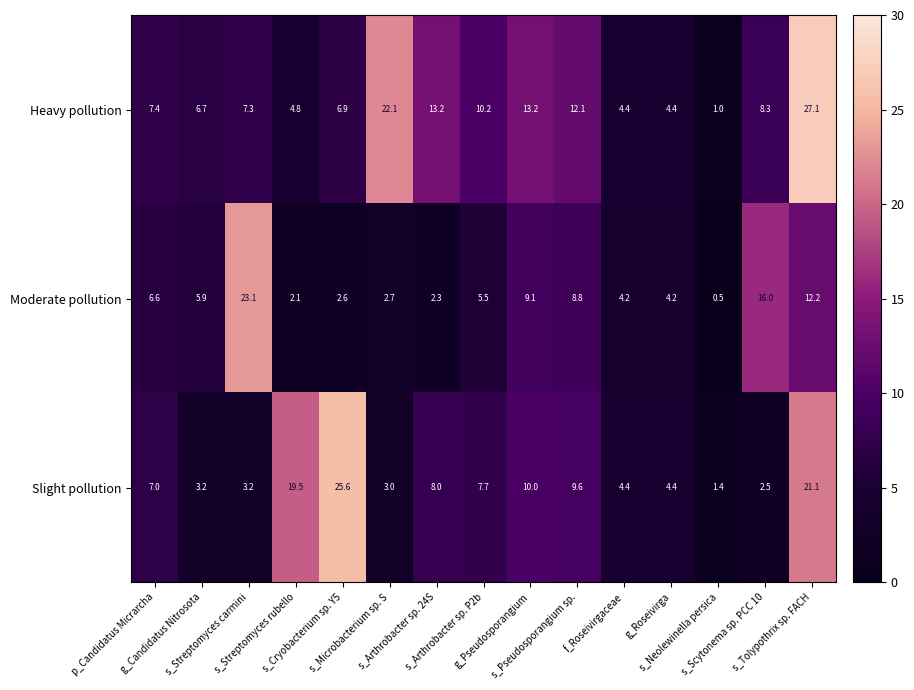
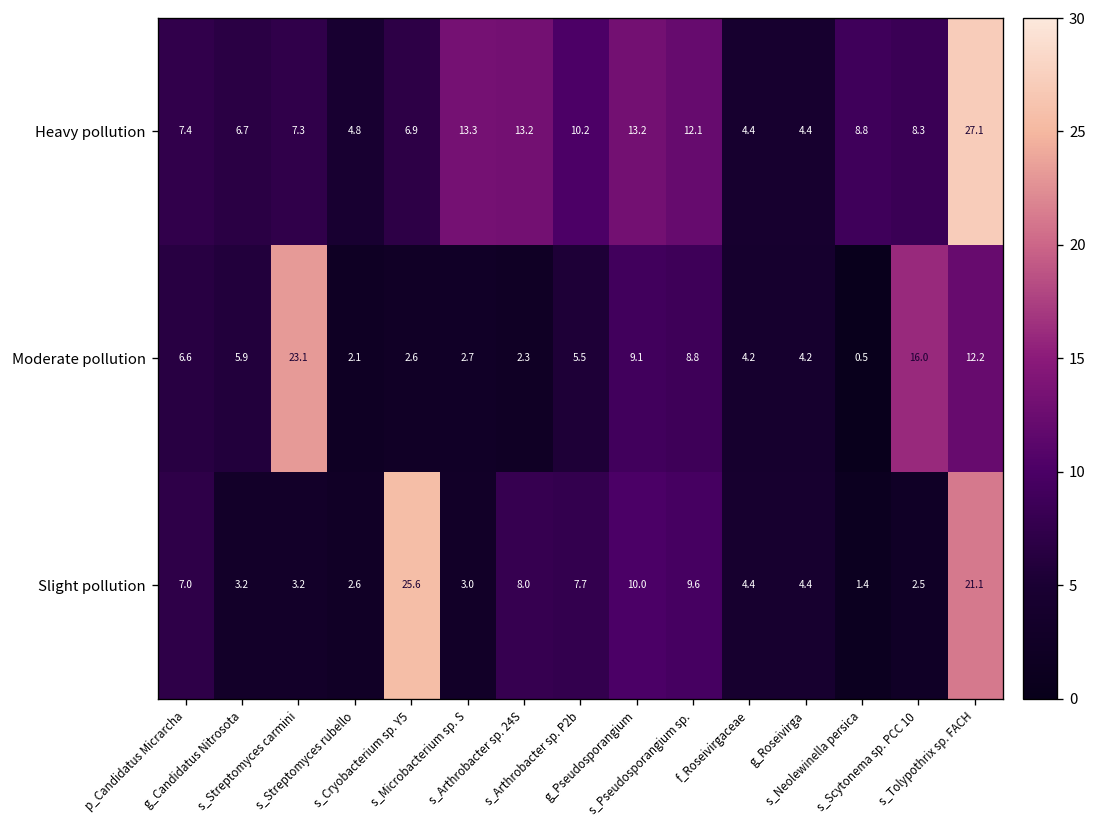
  {
    "Heavy pollution": {
      "p_Candidatus Micrarcha": 7.4,
      "g_Candidatus Nitrosota": 6.7,
      "s_Streptomyces carmini": 7.3,
      "s_Streptomyces rubello": 4.8,
      "s_Cryobacterium sp. Y5": 6.9,
-     "s_Microbacterium sp. S": 22.1,
+     "s_Microbacterium sp. S": 13.3,
      "s_Arthrobacter sp. 24S": 13.2,
      "s_Arthrobacter sp. P2b": 10.2,
      "g_Pseudosporangium": 13.2,
      "s_Pseudosporangium sp.": 12.1,
      "f_Roseivirgaceae": 4.4,
      "g_Roseivirga": 4.4,
-     "s_Neolewinella persica": 1.0,
+     "s_Neolewinella persica": 8.8,
      "s_Scytonema sp. PCC 10": 8.3,
      "s_Tolypothrix sp. FACH": 27.1
    },
    "Moderate pollution": {
      "p_Candidatus Micrarcha": 6.6,
      "g_Candidatus Nitrosota": 5.9,
      "s_Streptomyces carmini": 23.1,
      "s_Streptomyces rubello": 2.1,
      "s_Cryobacterium sp. Y5": 2.6,
      "s_Microbacterium sp. S": 2.7,
      "s_Arthrobacter sp. 24S": 2.3,
      "s_Arthrobacter sp. P2b": 5.5,
      "g_Pseudosporangium": 9.1,
      "s_Pseudosporangium sp.": 8.8,
      "f_Roseivirgaceae": 4.2,
      "g_Roseivirga": 4.2,
      "s_Neolewinella persica": 0.5,
      "s_Scytonema sp. PCC 10": 16.0,
      "s_Tolypothrix sp. FACH": 12.2
    },
    "Slight pollution": {
      "p_Candidatus Micrarcha": 7.0,
      "g_Candidatus Nitrosota": 3.2,
      "s_Streptomyces carmini": 3.2,
-     "s_Streptomyces rubello": 19.5,
+     "s_Streptomyces rubello": 2.6,
      "s_Cryobacterium sp. Y5": 25.6,
      "s_Microbacterium sp. S": 3.0,
      "s_Arthrobacter sp. 24S": 8.0,
      "s_Arthrobacter sp. P2b": 7.7,
      "g_Pseudosporangium": 10.0,
      "s_Pseudosporangium sp.": 9.6,
      "f_Roseivirgaceae": 4.4,
      "g_Roseivirga": 4.4,
      "s_Neolewinella persica": 1.4,
      "s_Scytonema sp. PCC 10": 2.5,
      "s_Tolypothrix sp. FACH": 21.1
    }
  }
